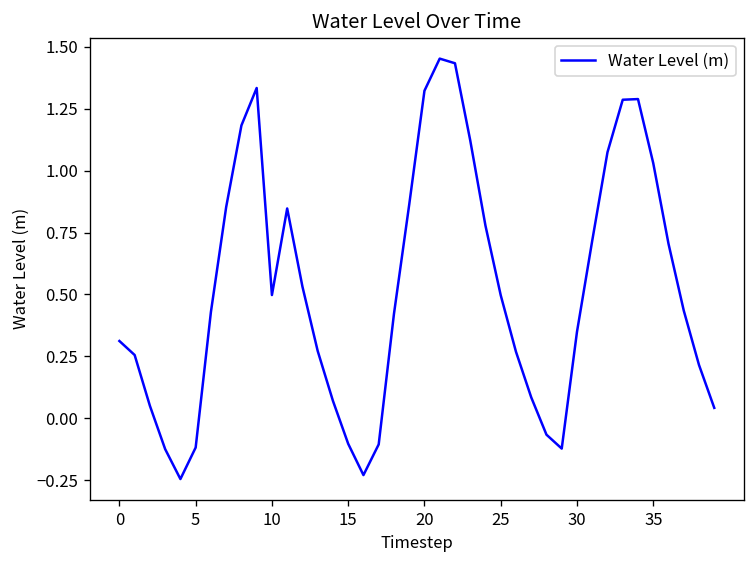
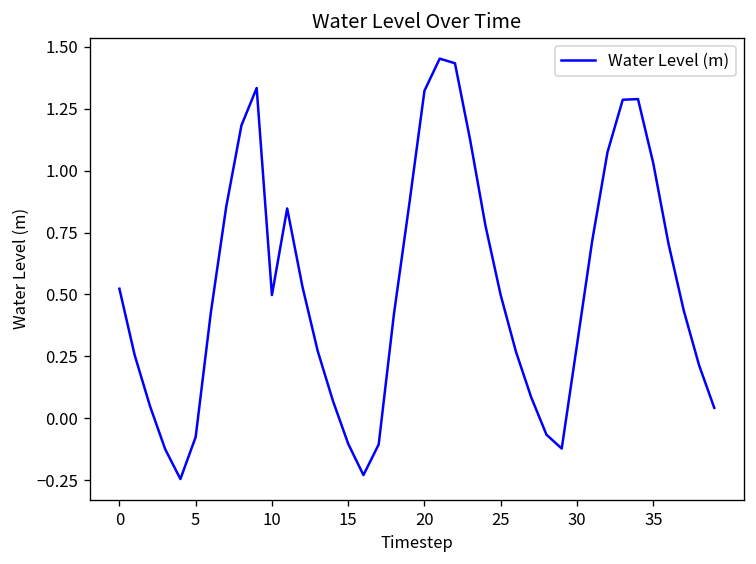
  {
-   "0": 0.31,
-   "5": -0.12,
+   "0": 0.52,
+   "5": -0.08,
    "10": 0.50,
    "15": -0.10,
    "20": 1.32,
    "25": 0.50,
-   "30": 0.35,
+   "30": 0.30,
    "35": 1.03
  }
